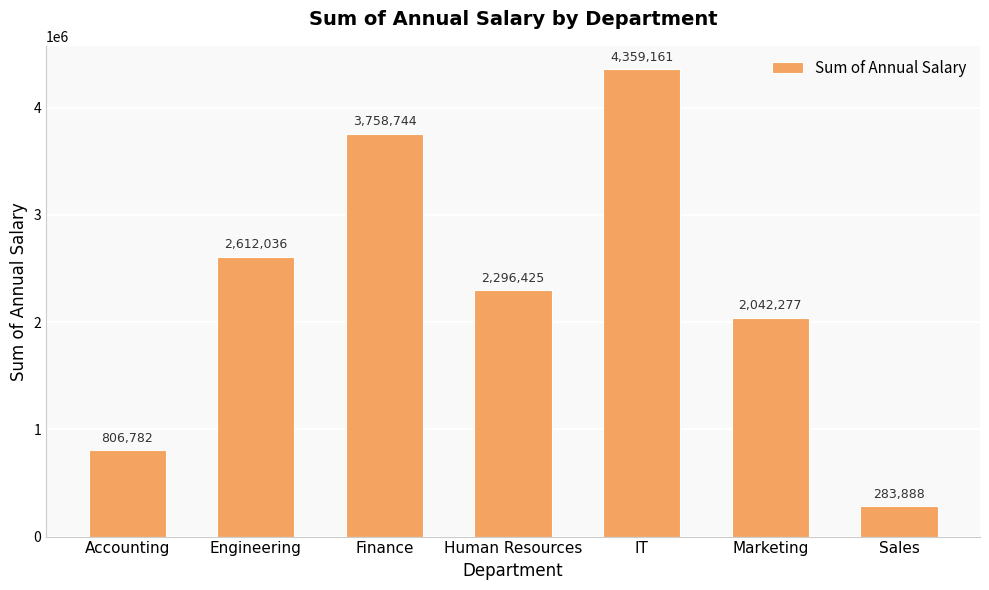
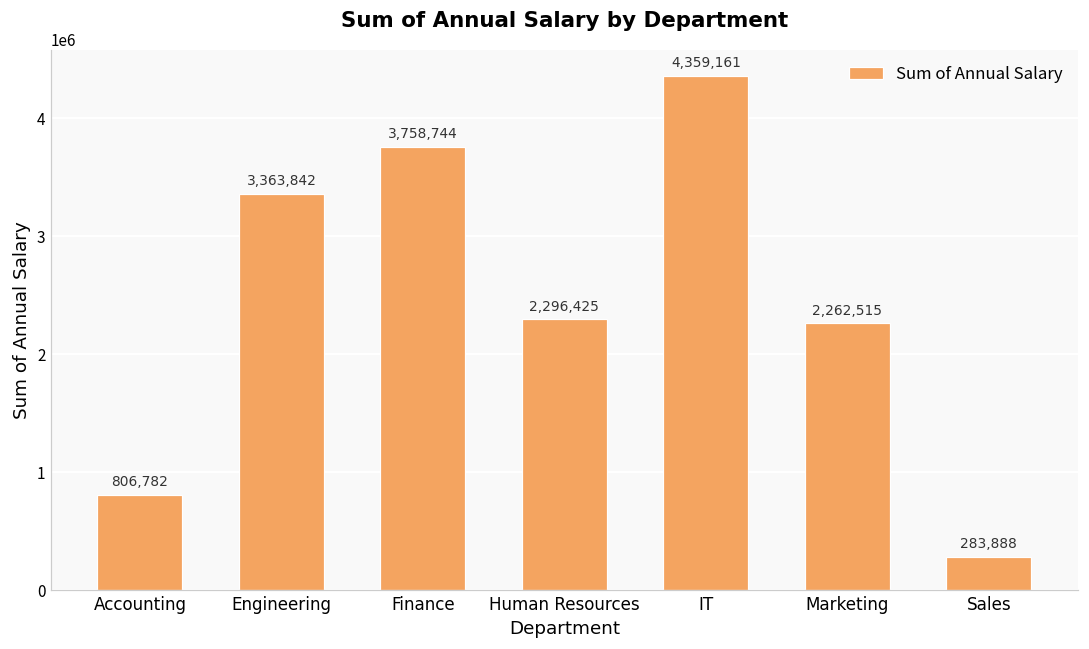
  {
    "Accounting": "806,782",
-   "Engineering": "2,612,036",
+   "Engineering": "3,363,842",
    "Finance": "3,758,744",
    "Human Resources": "2,296,425",
    "IT": "4,359,161",
-   "Marketing": "2,042,277",
+   "Marketing": "2,262,515",
    "Sales": "283,888"
  }
